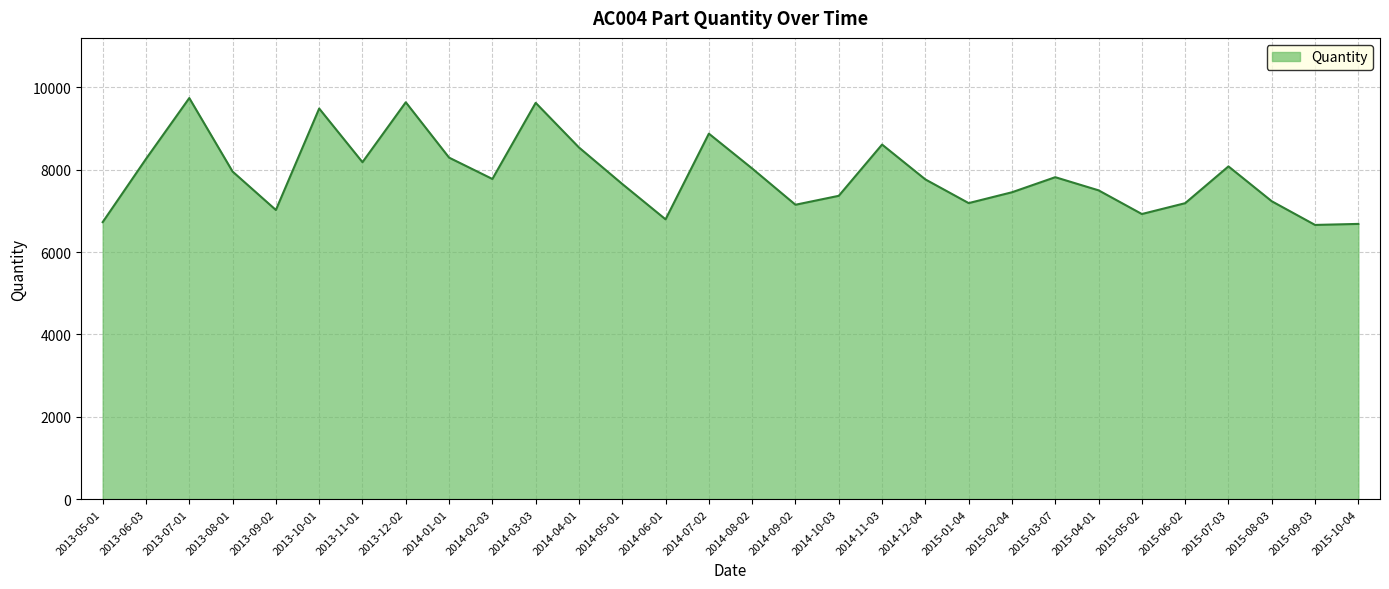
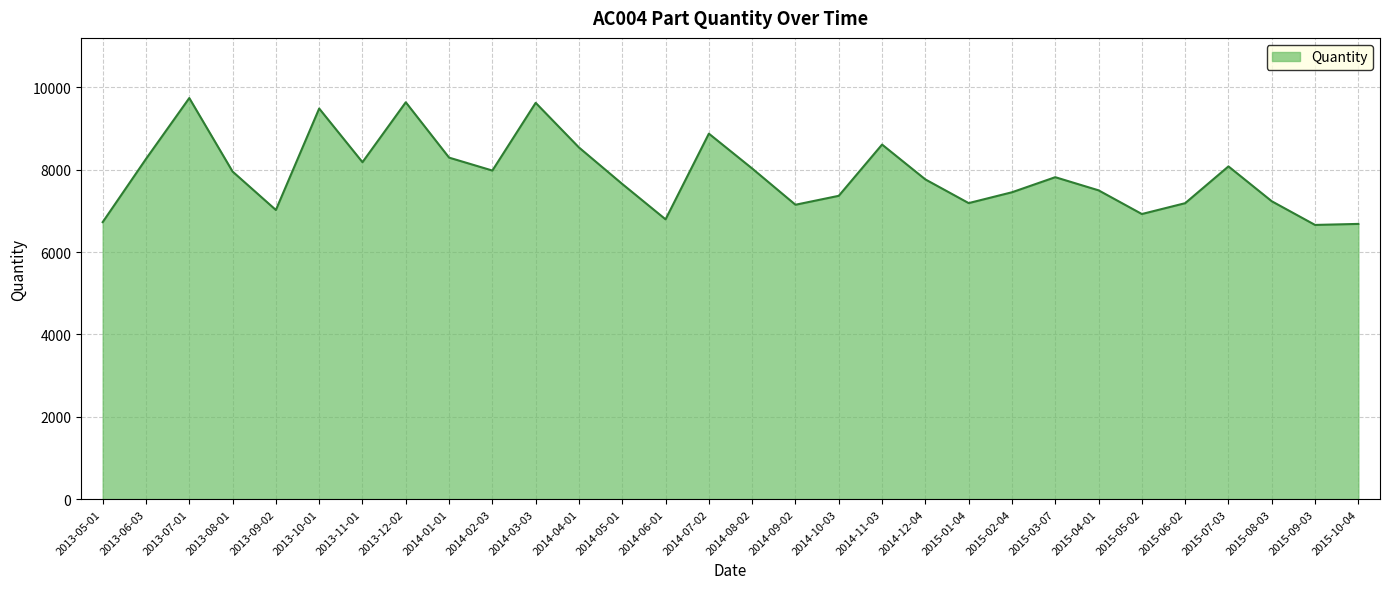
  {
    "2013-05-01": 6700,
    "2013-06-03": 8300,
    "2013-07-01": 9700,
    "2013-08-01": 8000,
    "2013-09-02": 7000,
    "2013-10-01": 9500,
    "2013-11-01": 8200,
    "2013-12-02": 9600,
    "2014-01-01": 8300,
-   "2014-02-03": 7800,
+   "2014-02-03": 8000,
    "2014-03-03": 9600,
    "2014-04-01": 8500,
    "2014-05-01": 7700,
    "2014-06-01": 6800,
    "2014-07-02": 8900,
    "2014-08-02": 8000,
    "2014-09-02": 7100,
    "2014-10-03": 7400,
    "2014-11-03": 8600,
    "2014-12-04": 7800,
    "2015-01-04": 7200,
    "2015-02-04": 7500,
    "2015-03-07": 7800,
    "2015-04-01": 7500,
    "2015-05-02": 6900,
    "2015-06-02": 7200,
    "2015-07-03": 8100,
    "2015-08-03": 7200,
    "2015-09-03": 6700,
    "2015-10-04": 6700
  }
